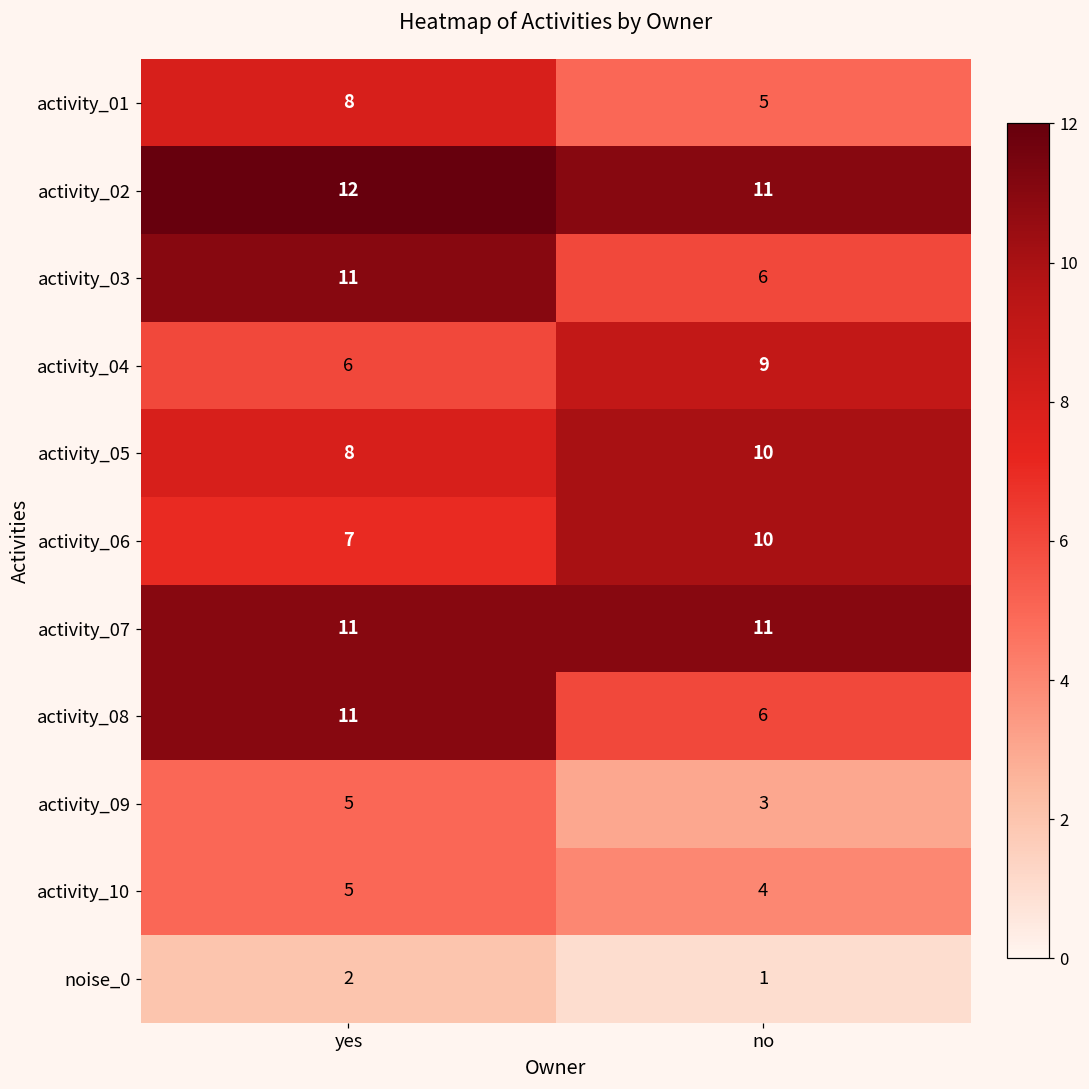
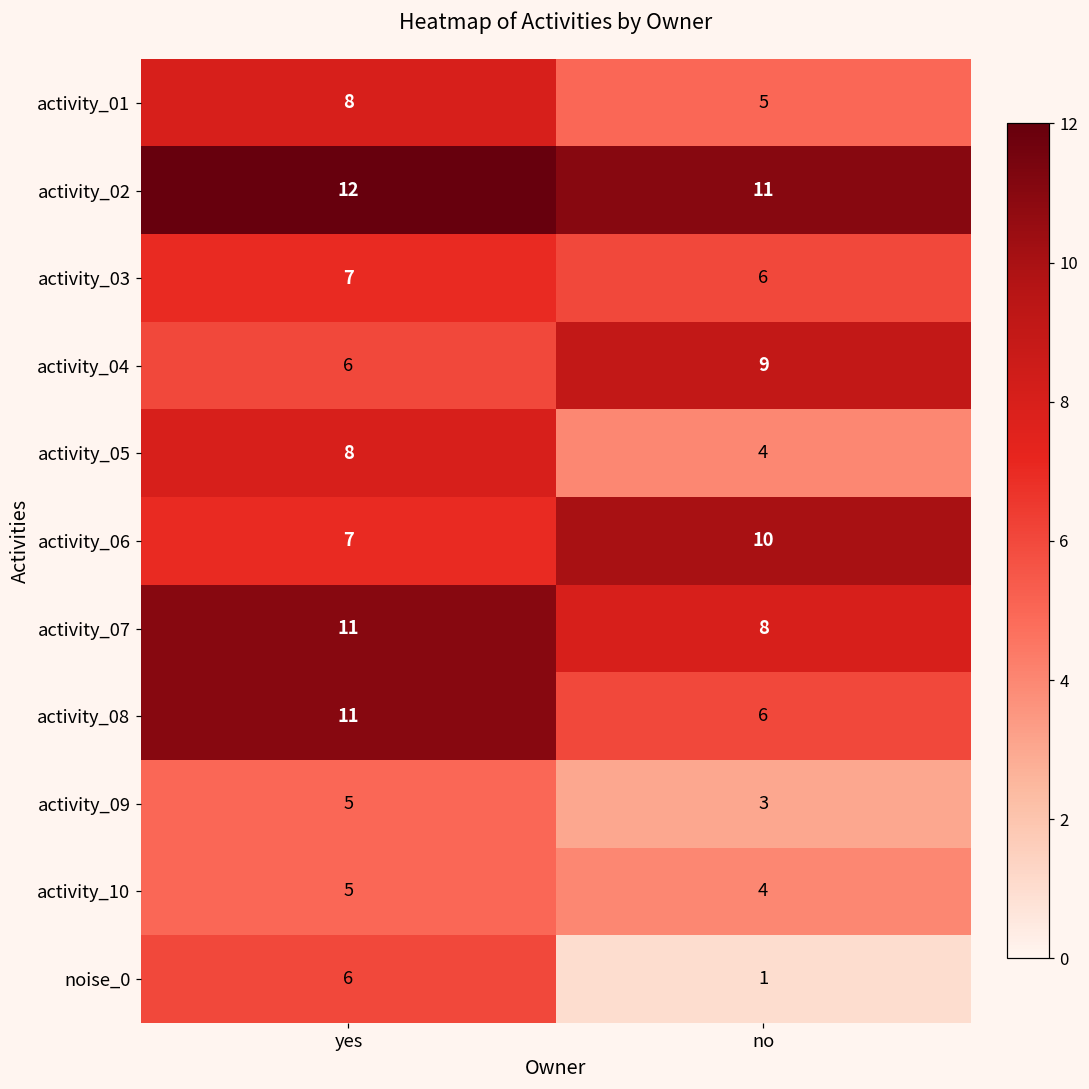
  {
    "activity_01": {
      "yes": 8,
      "no": 5
    },
    "activity_02": {
      "yes": 12,
      "no": 11
    },
    "activity_03": {
-     "yes": 11,
+     "yes": 7,
      "no": 6
    },
    "activity_04": {
      "yes": 6,
      "no": 9
    },
    "activity_05": {
      "yes": 8,
-     "no": 10
+     "no": 4
    },
    "activity_06": {
      "yes": 7,
      "no": 10
    },
    "activity_07": {
      "yes": 11,
-     "no": 11
+     "no": 8
    },
    "activity_08": {
      "yes": 11,
      "no": 6
    },
    "activity_09": {
      "yes": 5,
      "no": 3
    },
    "activity_10": {
      "yes": 5,
      "no": 4
    },
    "noise_0": {
-     "yes": 2,
+     "yes": 6,
      "no": 1
    }
  }
